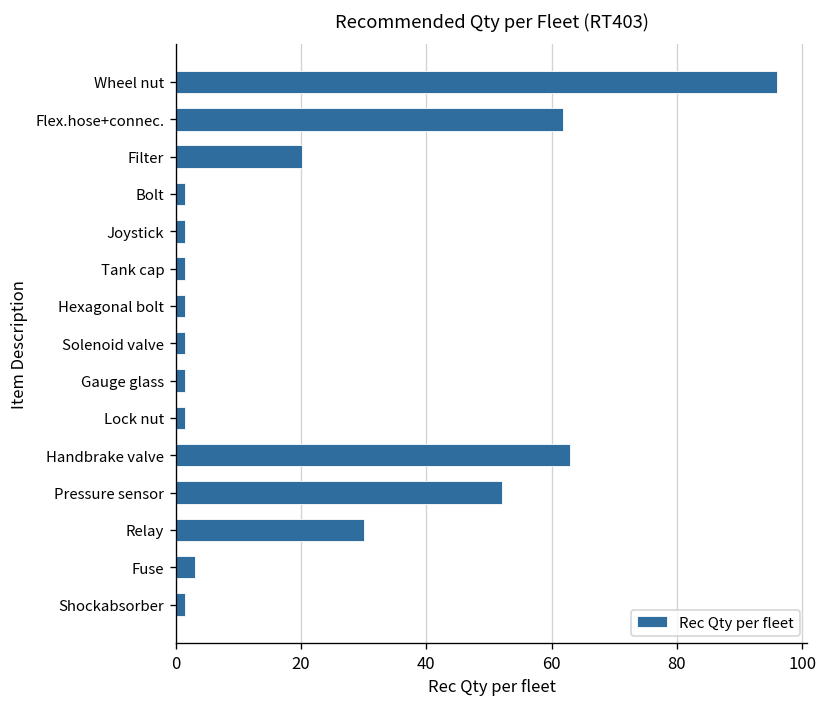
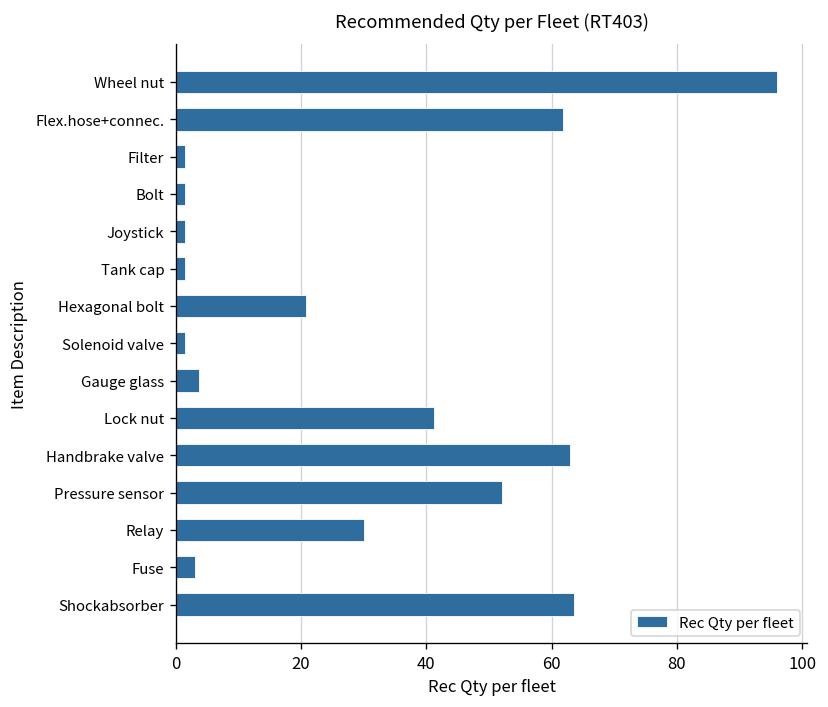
  {
    "Wheel nut": 96,
    "Flex.hose+connec.": 62,
-   "Filter": 20,
+   "Filter": 2,
    "Bolt": 2,
    "Joystick": 2,
    "Tank cap": 2,
-   "Hexagonal bolt": 2,
+   "Hexagonal bolt": 21,
    "Solenoid valve": 2,
-   "Gauge glass": 2,
-   "Lock nut": 2,
+   "Gauge glass": 4,
+   "Lock nut": 41,
    "Handbrake valve": 63,
    "Pressure sensor": 52,
    "Relay": 30,
    "Fuse": 3,
-   "Shockabsorber": 2
+   "Shockabsorber": 64
  }
